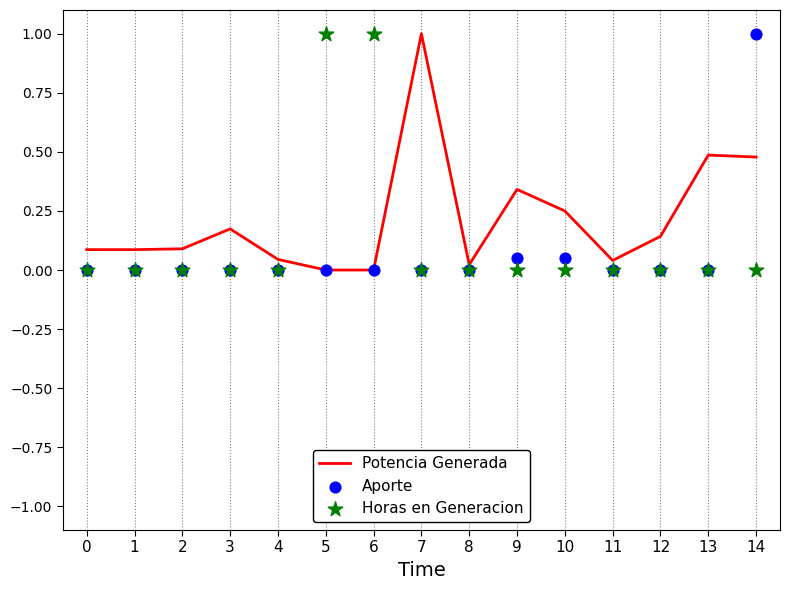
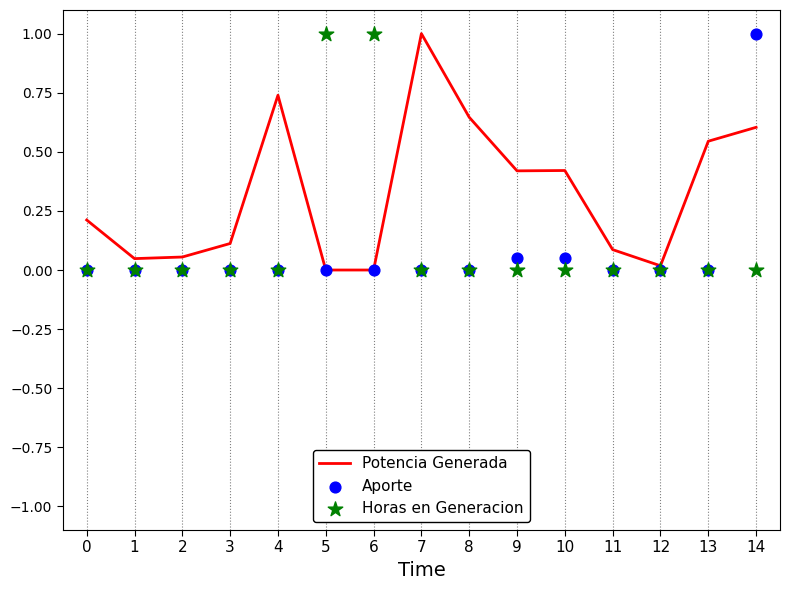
  {
    "Potencia Generada": {
-     "0": 0.09,
-     "1": 0.09,
-     "2": 0.09,
-     "3": 0.17,
-     "4": 0.04,
+     "0": 0.21,
+     "1": 0.05,
+     "2": 0.05,
+     "3": 0.11,
+     "4": 0.74,
      "7": 1.00,
-     "8": 0.02,
-     "9": 0.34,
-     "10": 0.25,
-     "11": 0.04,
-     "12": 0.14,
-     "13": 0.49,
-     "14": 0.48
+     "8": 0.65,
+     "9": 0.42,
+     "10": 0.42,
+     "11": 0.09,
+     "12": 0.02,
+     "13": 0.54,
+     "14": 0.60
    }
  }
